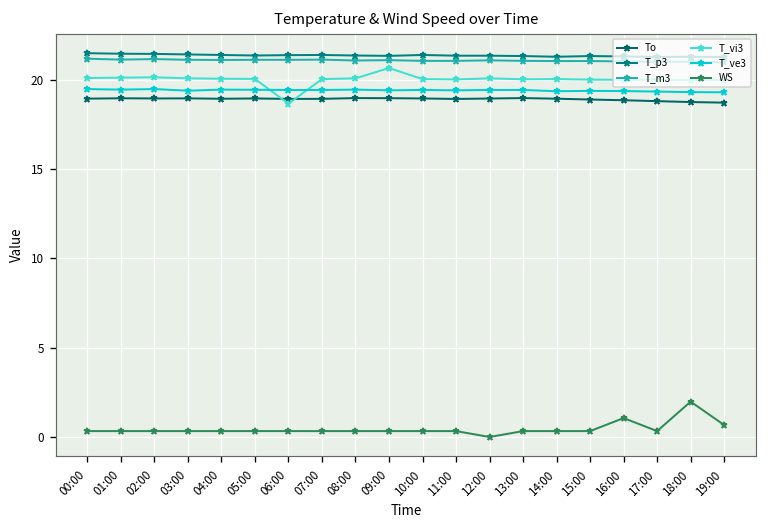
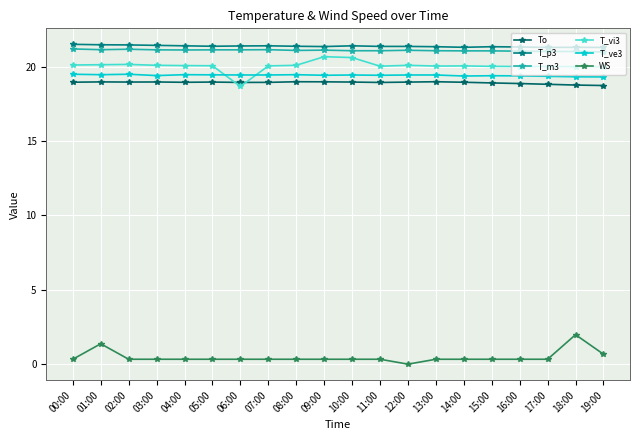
  {
    "T_vi3": {
      "00:00": 20.1,
      "01:00": 20.1,
      "02:00": 20.1,
      "03:00": 20.1,
      "04:00": 20.1,
      "05:00": 20.1,
      "06:00": 18.7,
      "07:00": 20.0,
      "08:00": 20.1,
      "09:00": 20.7,
-     "10:00": 20.0,
+     "10:00": 20.6,
      "11:00": 20.0,
      "12:00": 20.1,
      "13:00": 20.0,
      "14:00": 20.0,
      "15:00": 20.0
    },
    "WS": {
      "00:00": 0.3,
-     "01:00": 0.3,
+     "01:00": 1.4,
      "02:00": 0.3,
      "03:00": 0.3,
      "04:00": 0.3,
      "05:00": 0.3,
      "06:00": 0.3,
      "07:00": 0.3,
      "08:00": 0.3,
      "09:00": 0.3,
      "10:00": 0.3,
      "11:00": 0.3,
      "12:00": 0.0,
      "13:00": 0.3,
      "14:00": 0.3,
      "15:00": 0.3,
-     "16:00": 1.1,
+     "16:00": 0.3,
      "17:00": 0.3,
      "18:00": 2.0,
      "19:00": 0.7
    }
  }
